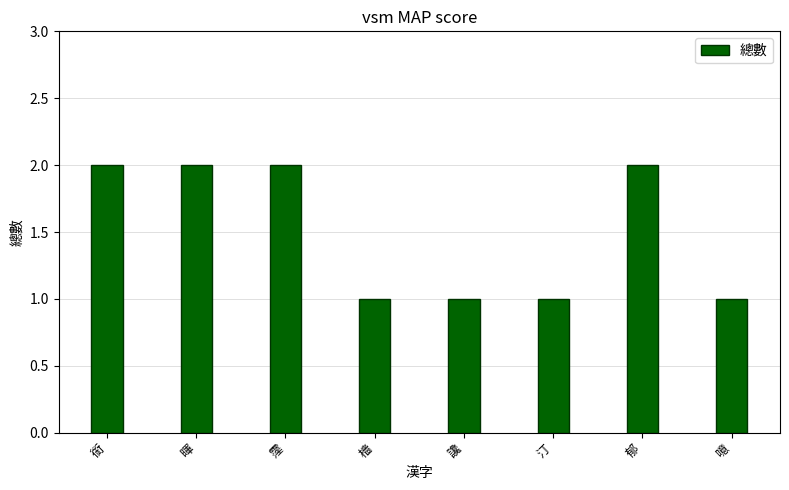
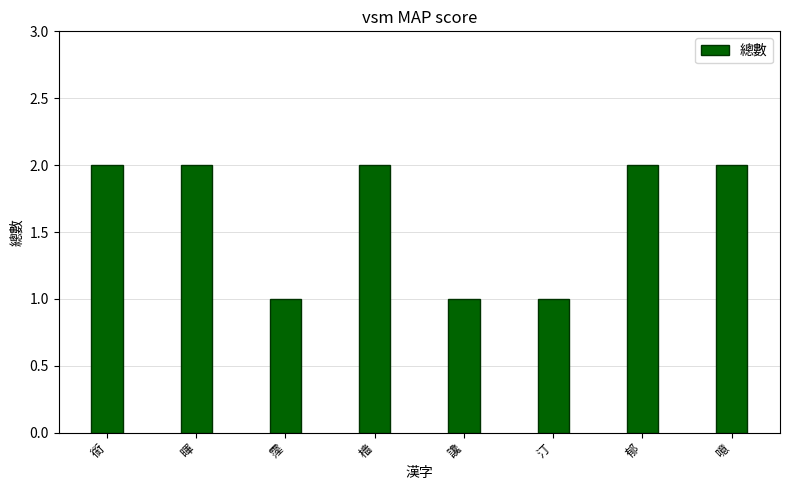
  {
    "銜": 2,
    "暉": 2,
-   "霪": 2,
-   "檣": 1,
+   "霪": 1,
+   "檣": 2,
    "讒": 1,
    "汀": 1,
    "郁": 2,
-   "噫": 1
+   "噫": 2
  }
